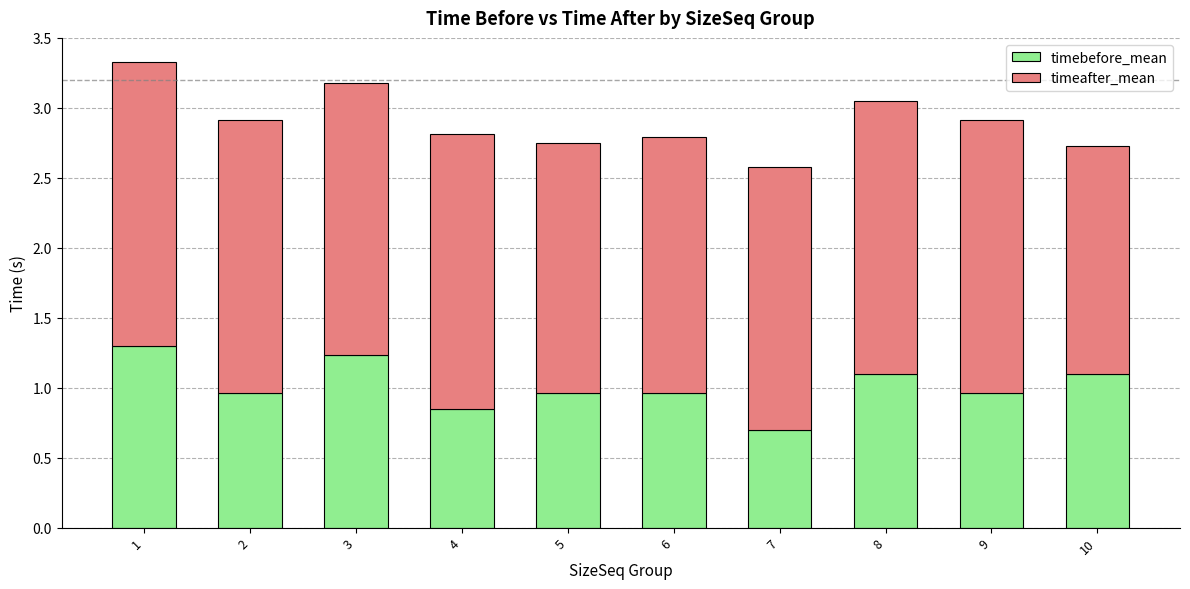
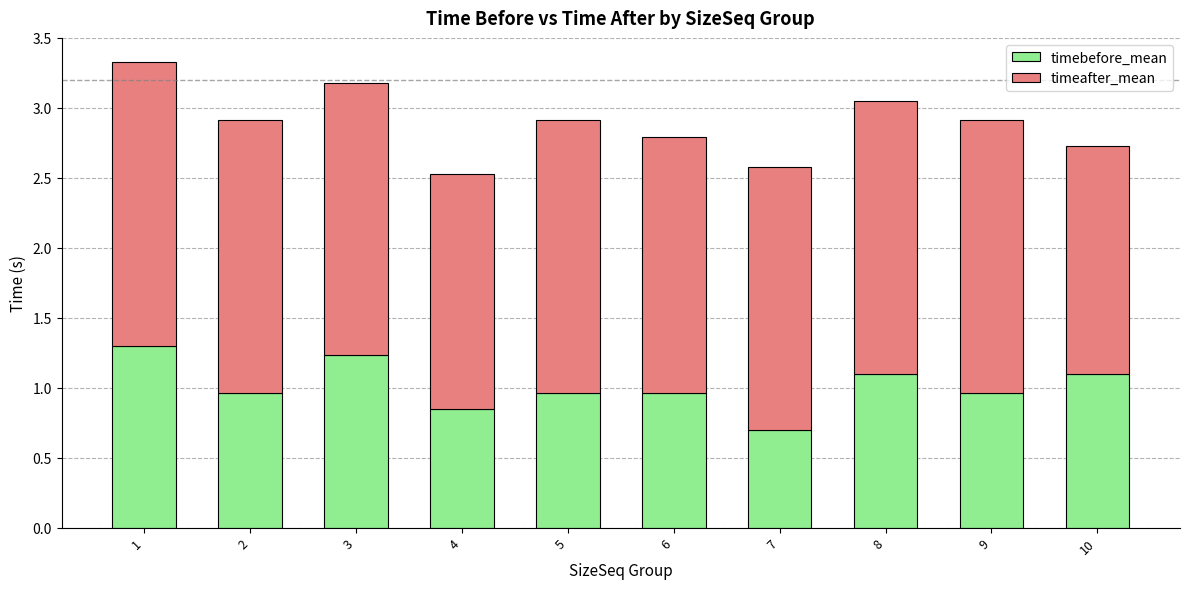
  {
    "timebefore_mean": {
      "1": 1.30,
      "2": 0.96,
      "3": 1.23,
      "4": 0.85,
      "5": 0.96,
      "6": 0.96,
      "7": 0.70,
      "8": 1.10,
      "9": 0.96,
      "10": 1.10
    },
    "timeafter_mean": {
      "1": 2.03,
      "2": 1.95,
      "3": 1.95,
-     "4": 1.96,
-     "5": 1.79,
+     "4": 1.68,
+     "5": 1.95,
      "6": 1.83,
      "7": 1.88,
      "8": 1.95,
      "9": 1.95,
      "10": 1.63
    }
  }
